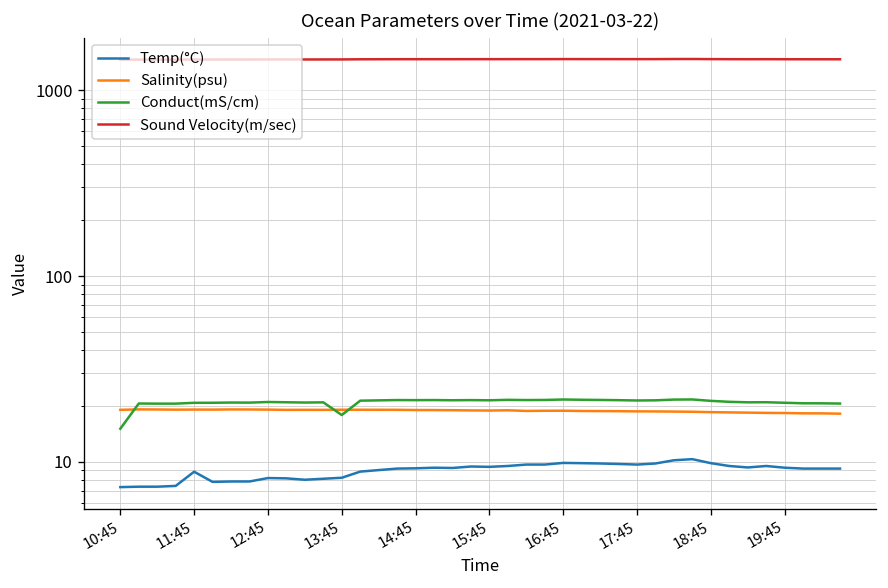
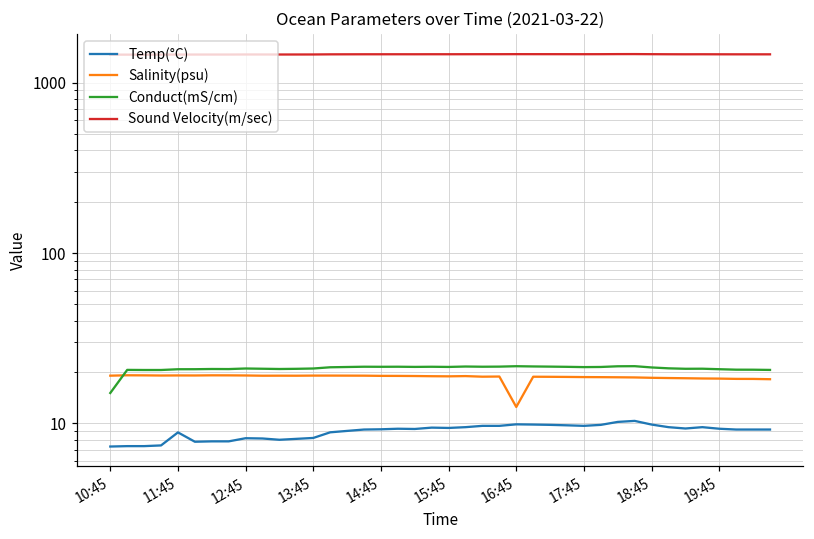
  {
    "Temp(°C)": {
      "10:45": 7,
      "11:45": 9,
      "12:45": 8,
      "13:45": 8,
      "14:45": 9,
      "15:45": 9,
      "16:45": 10,
      "17:45": 10,
      "18:45": 10,
      "19:45": 9
    },
    "Salinity(psu)": {
      "10:45": 19,
      "11:45": 19,
      "12:45": 19,
      "13:45": 19,
      "14:45": 19,
      "15:45": 19,
-     "16:45": 19,
+     "16:45": 12,
      "17:45": 19,
      "18:45": 19,
      "19:45": 18
    },
    "Conduct(mS/cm)": {
      "10:45": 15,
      "11:45": 21,
      "12:45": 21,
-     "13:45": 18,
+     "13:45": 21,
      "14:45": 22,
      "15:45": 21,
      "16:45": 22,
      "17:45": 21,
      "18:45": 21,
      "19:45": 21
    },
    "Sound Velocity(m/sec)": {
      "13:45": 1500,
      "14:45": 1500,
      "15:45": 1500,
      "16:45": 1500,
      "17:45": 1500,
      "18:45": 1500,
      "19:45": 1500
    }
  }
